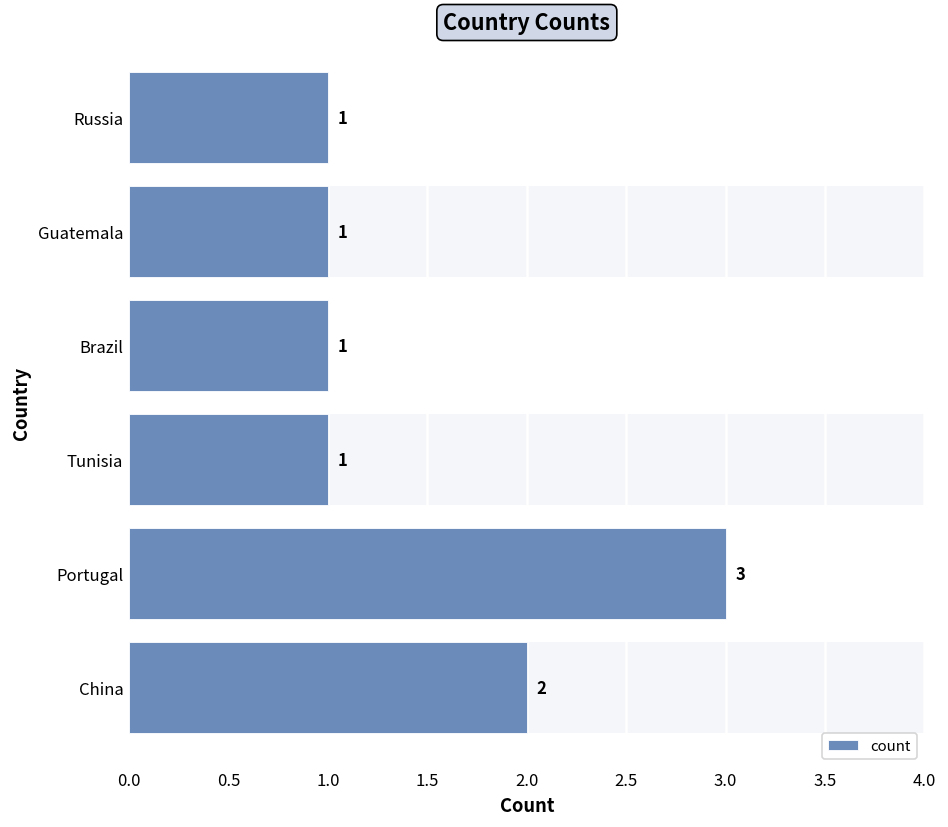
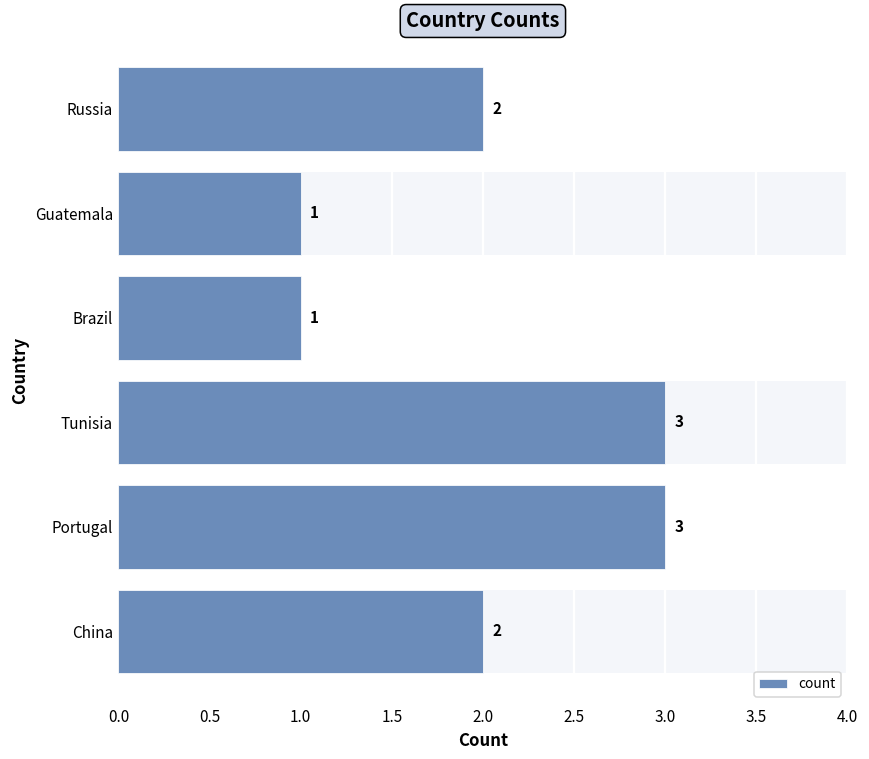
  {
    "count": {
-     "Russia": 1,
-     "Tunisia": 1
+     "Russia": 2,
+     "Tunisia": 3
    }
  }
